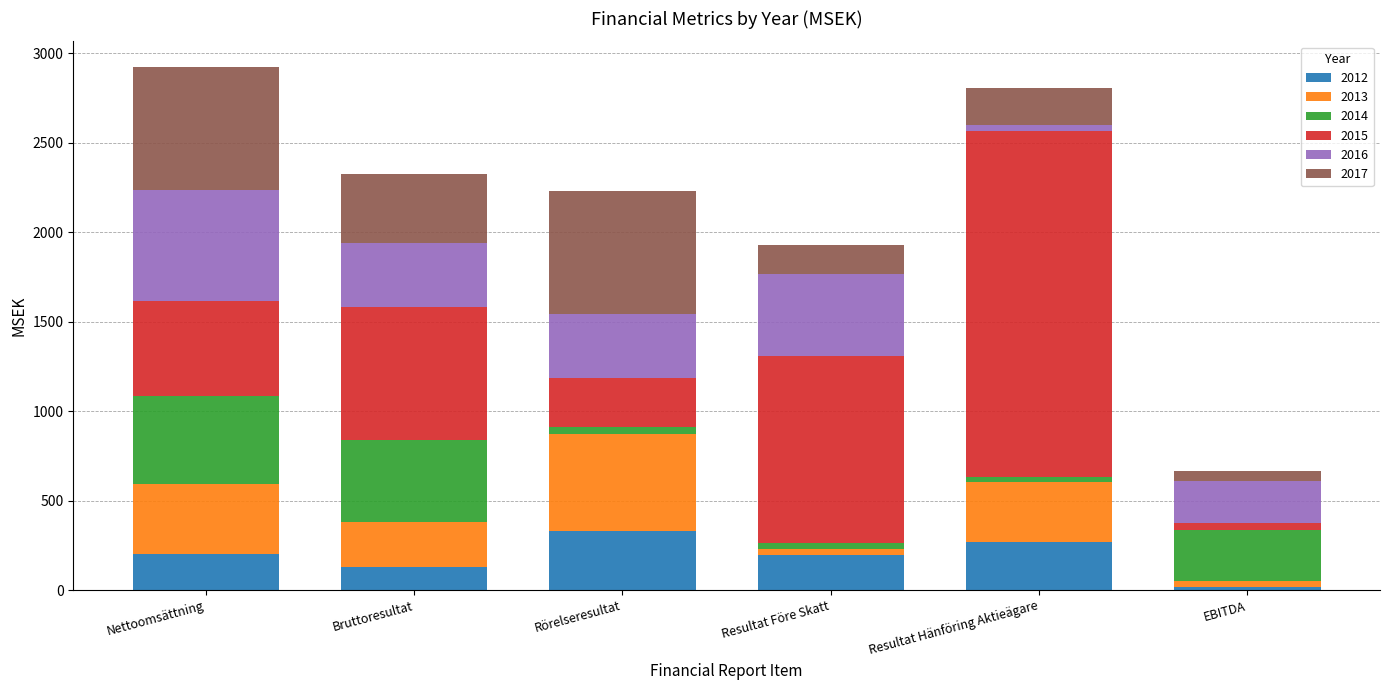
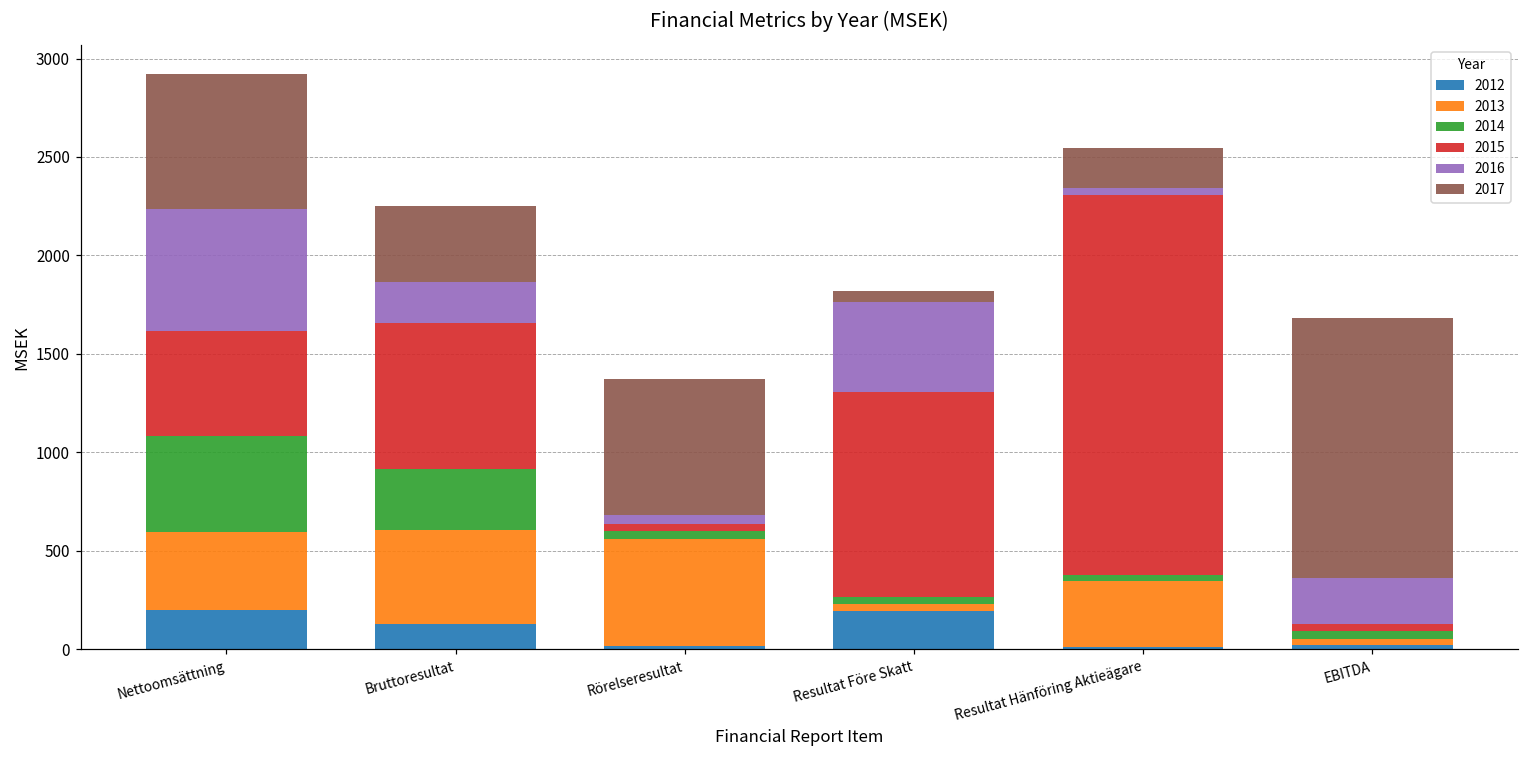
  {
    "2012": {
      "Nettoomsättning": 200,
      "Bruttoresultat": 130,
-     "Rörelseresultat": 330,
+     "Rörelseresultat": 20,
      "Resultat Före Skatt": 190,
-     "Resultat Hänföring Aktieägare": 270,
+     "Resultat Hänföring Aktieägare": 10,
      "EBITDA": 20
    },
    "2013": {
      "Nettoomsättning": 390,
-     "Bruttoresultat": 250,
+     "Bruttoresultat": 480,
      "Rörelseresultat": 540,
      "Resultat Före Skatt": 30,
      "Resultat Hänföring Aktieägare": 340,
      "EBITDA": 30
    },
    "2014": {
      "Nettoomsättning": 490,
-     "Bruttoresultat": 460,
+     "Bruttoresultat": 310,
      "Rörelseresultat": 40,
      "Resultat Före Skatt": 40,
      "Resultat Hänföring Aktieägare": 30,
-     "EBITDA": 290
+     "EBITDA": 40
    },
    "2015": {
      "Nettoomsättning": 530,
      "Bruttoresultat": 740,
-     "Rörelseresultat": 280,
+     "Rörelseresultat": 40,
      "Resultat Före Skatt": 1040,
      "Resultat Hänföring Aktieägare": 1930,
      "EBITDA": 40
    },
    "2016": {
      "Nettoomsättning": 620,
-     "Bruttoresultat": 360,
-     "Rörelseresultat": 360,
+     "Bruttoresultat": 210,
+     "Rörelseresultat": 50,
      "Resultat Före Skatt": 460,
      "Resultat Hänföring Aktieägare": 30,
      "EBITDA": 230
    },
    "2017": {
      "Nettoomsättning": 680,
      "Bruttoresultat": 390,
      "Rörelseresultat": 690,
-     "Resultat Före Skatt": 160,
+     "Resultat Före Skatt": 50,
      "Resultat Hänföring Aktieägare": 210,
-     "EBITDA": 60
+     "EBITDA": 1320
    }
  }
